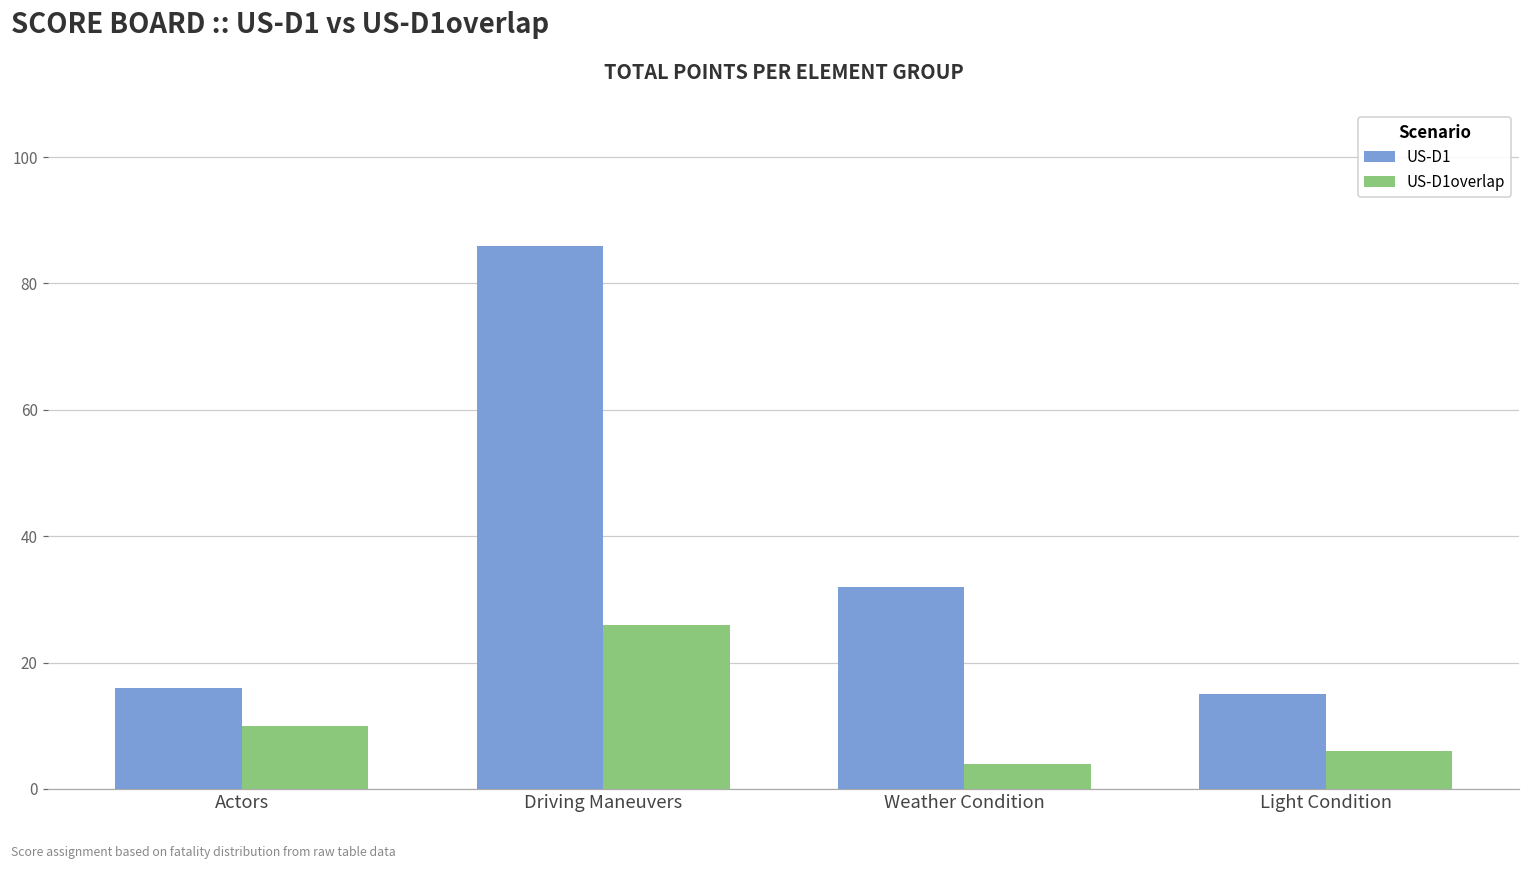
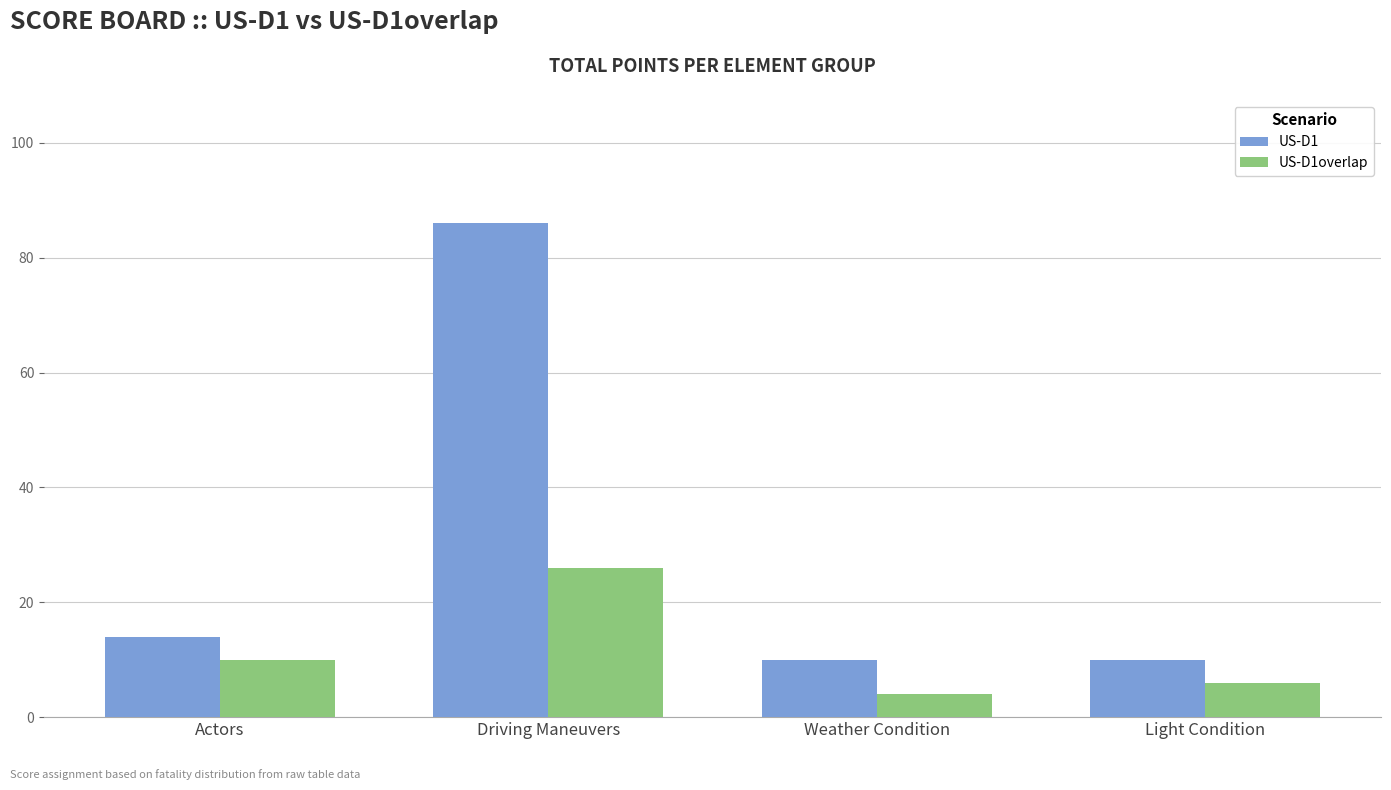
  {
    "US-D1": {
-     "Actors": 16,
+     "Actors": 14,
      "Driving Maneuvers": 86,
-     "Weather Condition": 32,
-     "Light Condition": 15
+     "Weather Condition": 10,
+     "Light Condition": 10
    },
    "US-D1overlap": {
      "Actors": 10,
      "Driving Maneuvers": 26,
      "Weather Condition": 4,
      "Light Condition": 6
    }
  }
